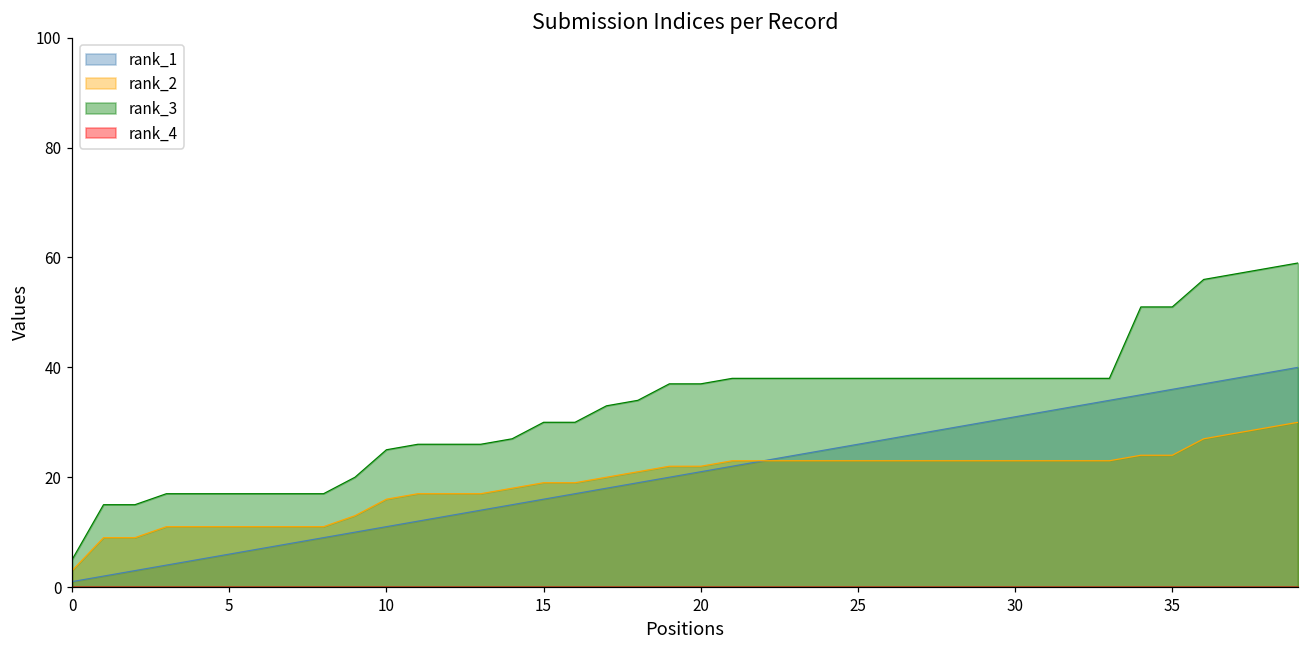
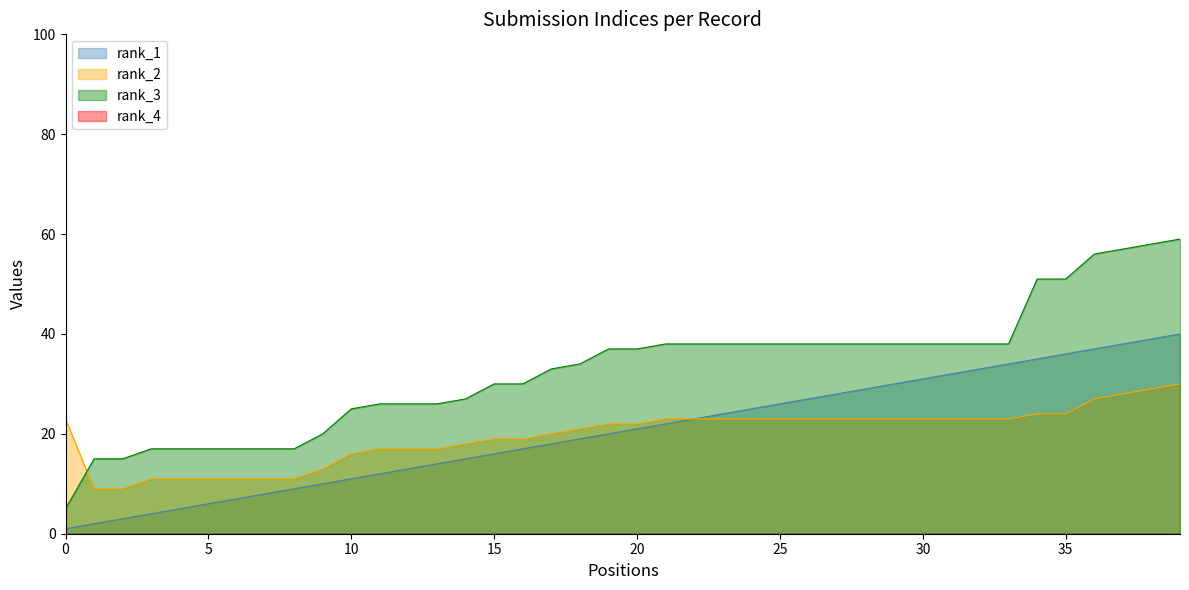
  {
    "rank_1": {
      "0": 1
    },
    "rank_2": {
-     "0": 3
+     "0": 23
    },
    "rank_3": {
      "0": 5
    },
    "rank_4": {
      "0": 0
    }
  }
